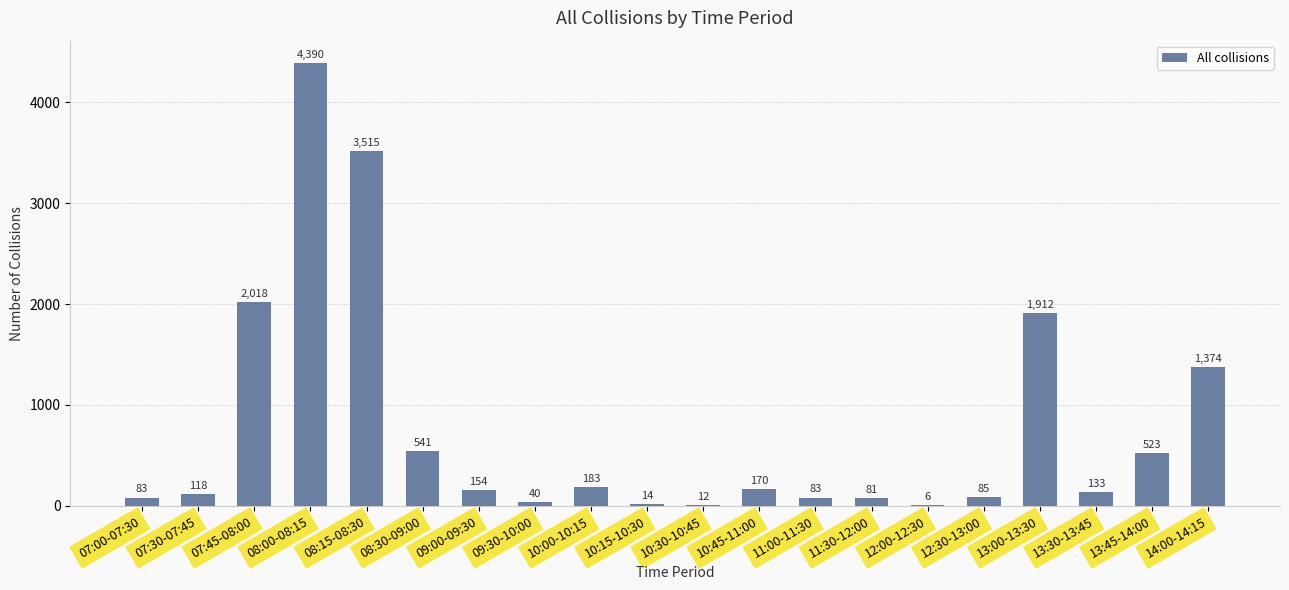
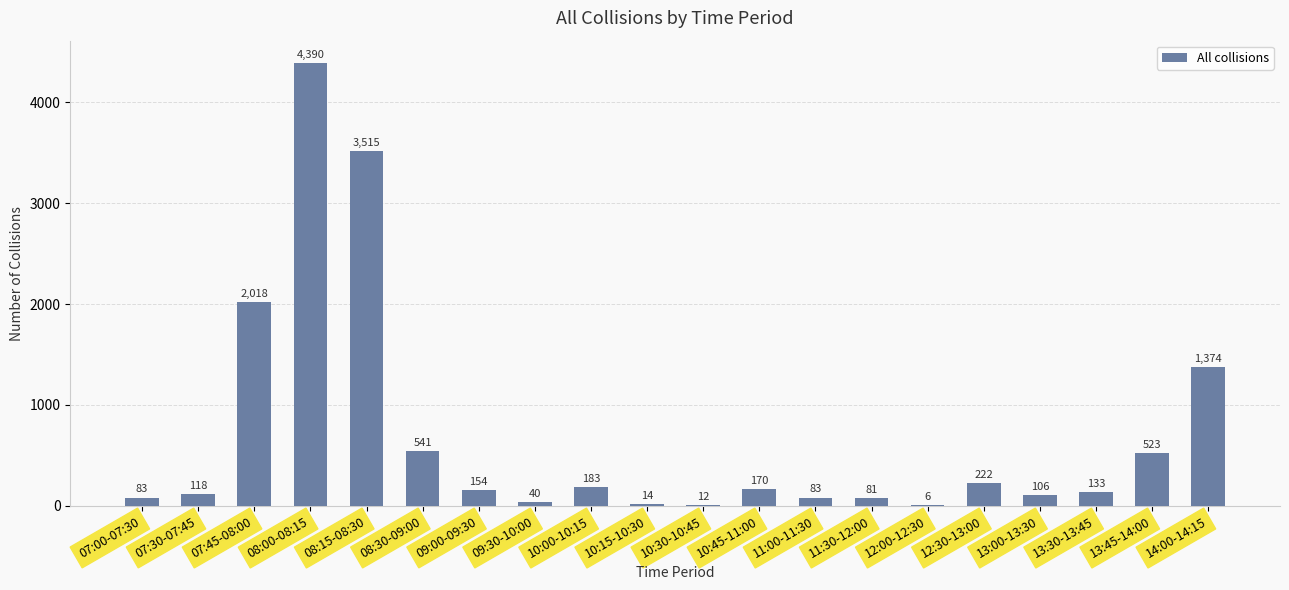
  {
    "07:00-07:30": "83",
    "07:30-07:45": "118",
    "07:45-08:00": "2,018",
    "08:00-08:15": "4,390",
    "08:15-08:30": "3,515",
    "08:30-09:00": "541",
    "09:00-09:30": "154",
    "09:30-10:00": "40",
    "10:00-10:15": "183",
    "10:15-10:30": "14",
    "10:30-10:45": "12",
    "10:45-11:00": "170",
    "11:00-11:30": "83",
    "11:30-12:00": "81",
    "12:00-12:30": "6",
-   "12:30-13:00": "85",
-   "13:00-13:30": "1,912",
+   "12:30-13:00": "222",
+   "13:00-13:30": "106",
    "13:30-13:45": "133",
    "13:45-14:00": "523",
    "14:00-14:15": "1,374"
  }
